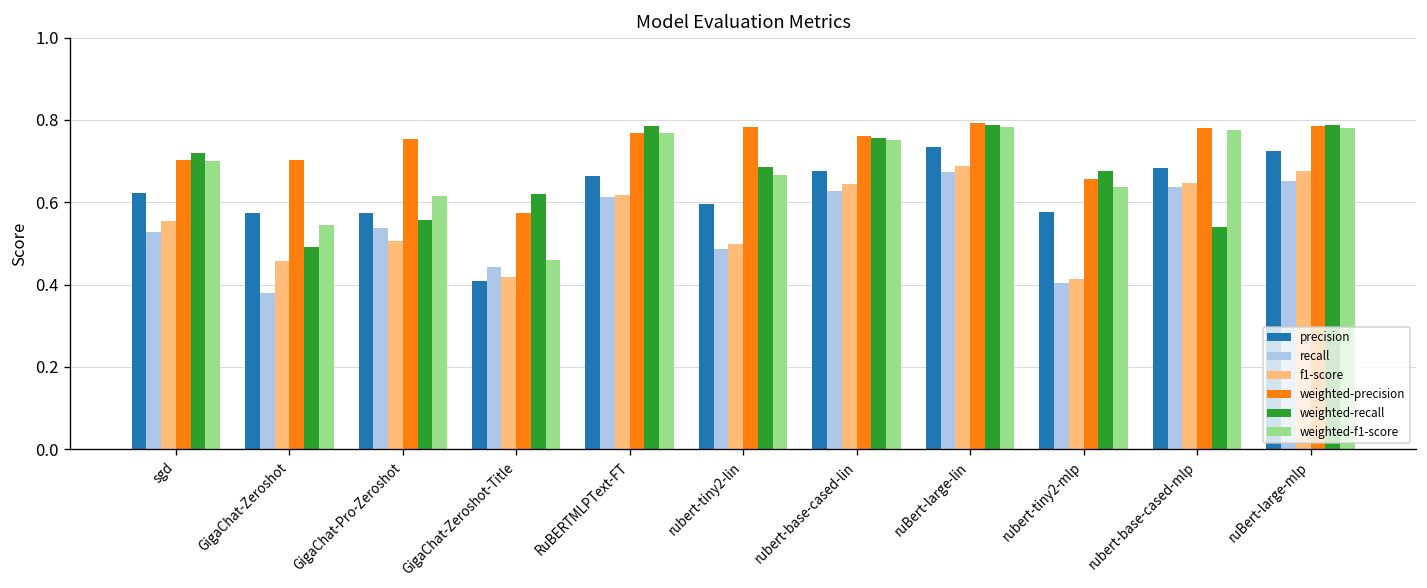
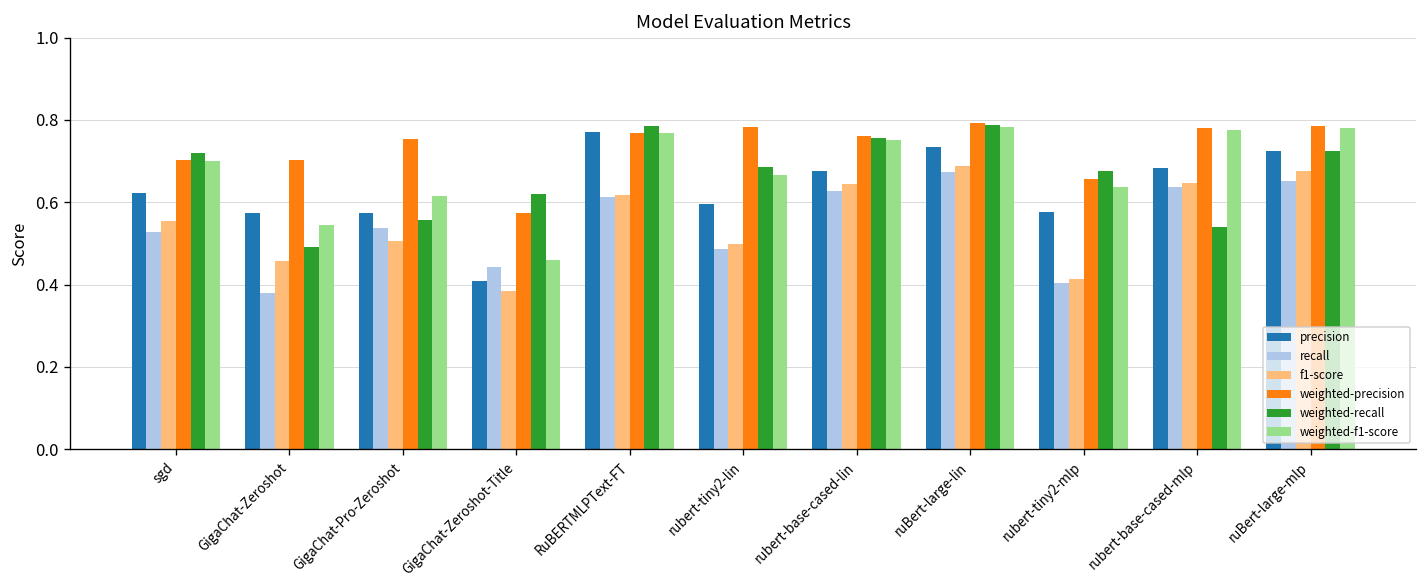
  {
    "precision": {
      "sgd": 0.62,
      "GigaChat-Zeroshot": 0.57,
      "GigaChat-Pro-Zeroshot": 0.57,
      "GigaChat-Zeroshot-Title": 0.41,
-     "RuBERTMLPText-FT": 0.66,
+     "RuBERTMLPText-FT": 0.77,
      "rubert-tiny2-lin": 0.60,
      "rubert-base-cased-lin": 0.68,
      "ruBert-large-lin": 0.74,
      "rubert-tiny2-mlp": 0.58,
      "rubert-base-cased-mlp": 0.68,
      "ruBert-large-mlp": 0.72
    },
    "recall": {
      "sgd": 0.53,
      "GigaChat-Zeroshot": 0.38,
      "GigaChat-Pro-Zeroshot": 0.54,
      "GigaChat-Zeroshot-Title": 0.44,
      "RuBERTMLPText-FT": 0.61,
      "rubert-tiny2-lin": 0.49,
      "rubert-base-cased-lin": 0.63,
      "ruBert-large-lin": 0.67,
      "rubert-tiny2-mlp": 0.40,
      "rubert-base-cased-mlp": 0.64,
      "ruBert-large-mlp": 0.65
    },
    "f1-score": {
      "sgd": 0.55,
      "GigaChat-Zeroshot": 0.46,
      "GigaChat-Pro-Zeroshot": 0.51,
-     "GigaChat-Zeroshot-Title": 0.42,
+     "GigaChat-Zeroshot-Title": 0.38,
      "RuBERTMLPText-FT": 0.62,
      "rubert-tiny2-lin": 0.50,
      "rubert-base-cased-lin": 0.64,
      "ruBert-large-lin": 0.69,
      "rubert-tiny2-mlp": 0.41,
      "rubert-base-cased-mlp": 0.65,
      "ruBert-large-mlp": 0.68
    },
    "weighted-precision": {
      "sgd": 0.70,
      "GigaChat-Zeroshot": 0.70,
      "GigaChat-Pro-Zeroshot": 0.75,
      "GigaChat-Zeroshot-Title": 0.57,
      "RuBERTMLPText-FT": 0.77,
      "rubert-tiny2-lin": 0.78,
      "rubert-base-cased-lin": 0.76,
      "ruBert-large-lin": 0.79,
      "rubert-tiny2-mlp": 0.66,
      "rubert-base-cased-mlp": 0.78,
      "ruBert-large-mlp": 0.78
    },
    "weighted-recall": {
      "sgd": 0.72,
      "GigaChat-Zeroshot": 0.49,
      "GigaChat-Pro-Zeroshot": 0.56,
      "GigaChat-Zeroshot-Title": 0.62,
      "RuBERTMLPText-FT": 0.79,
      "rubert-tiny2-lin": 0.69,
      "rubert-base-cased-lin": 0.76,
      "ruBert-large-lin": 0.79,
      "rubert-tiny2-mlp": 0.68,
      "rubert-base-cased-mlp": 0.54,
-     "ruBert-large-mlp": 0.79
+     "ruBert-large-mlp": 0.72
    },
    "weighted-f1-score": {
      "sgd": 0.70,
      "GigaChat-Zeroshot": 0.54,
      "GigaChat-Pro-Zeroshot": 0.61,
      "GigaChat-Zeroshot-Title": 0.46,
      "RuBERTMLPText-FT": 0.77,
      "rubert-tiny2-lin": 0.67,
      "rubert-base-cased-lin": 0.75,
      "ruBert-large-lin": 0.78,
      "rubert-tiny2-mlp": 0.64,
      "rubert-base-cased-mlp": 0.77,
      "ruBert-large-mlp": 0.78
    }
  }
